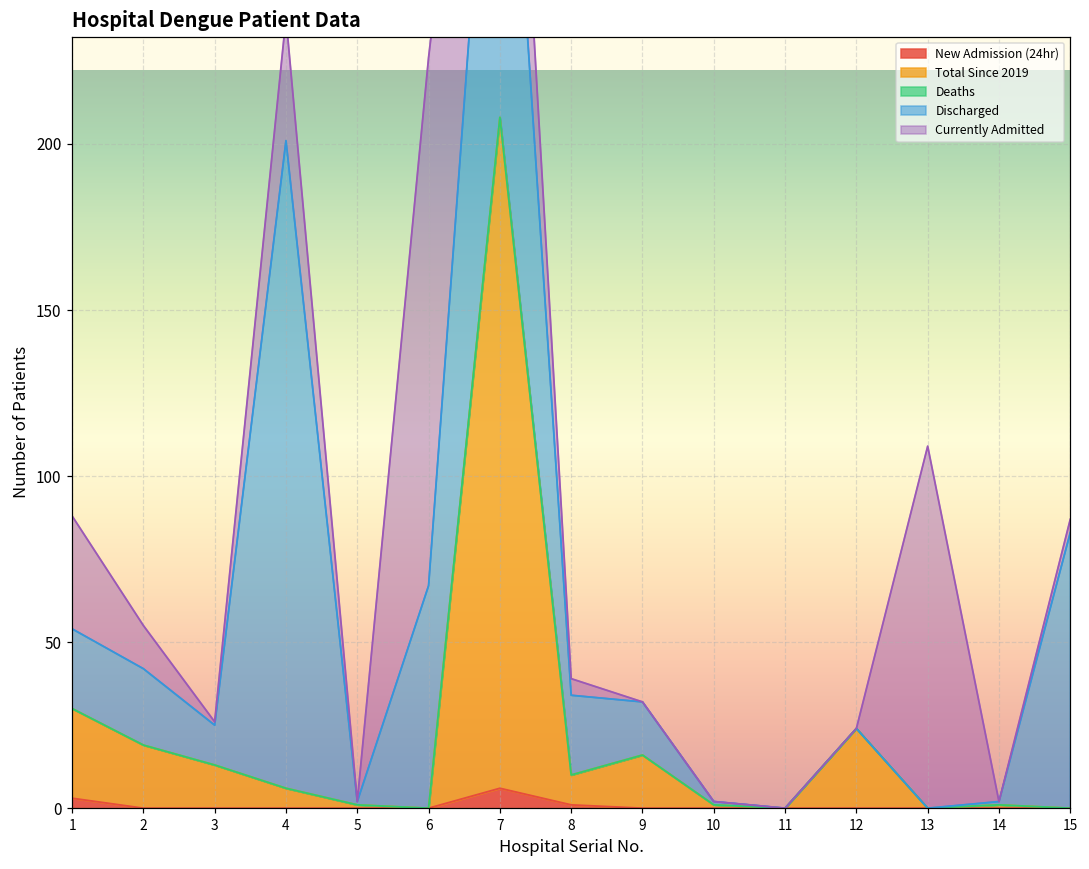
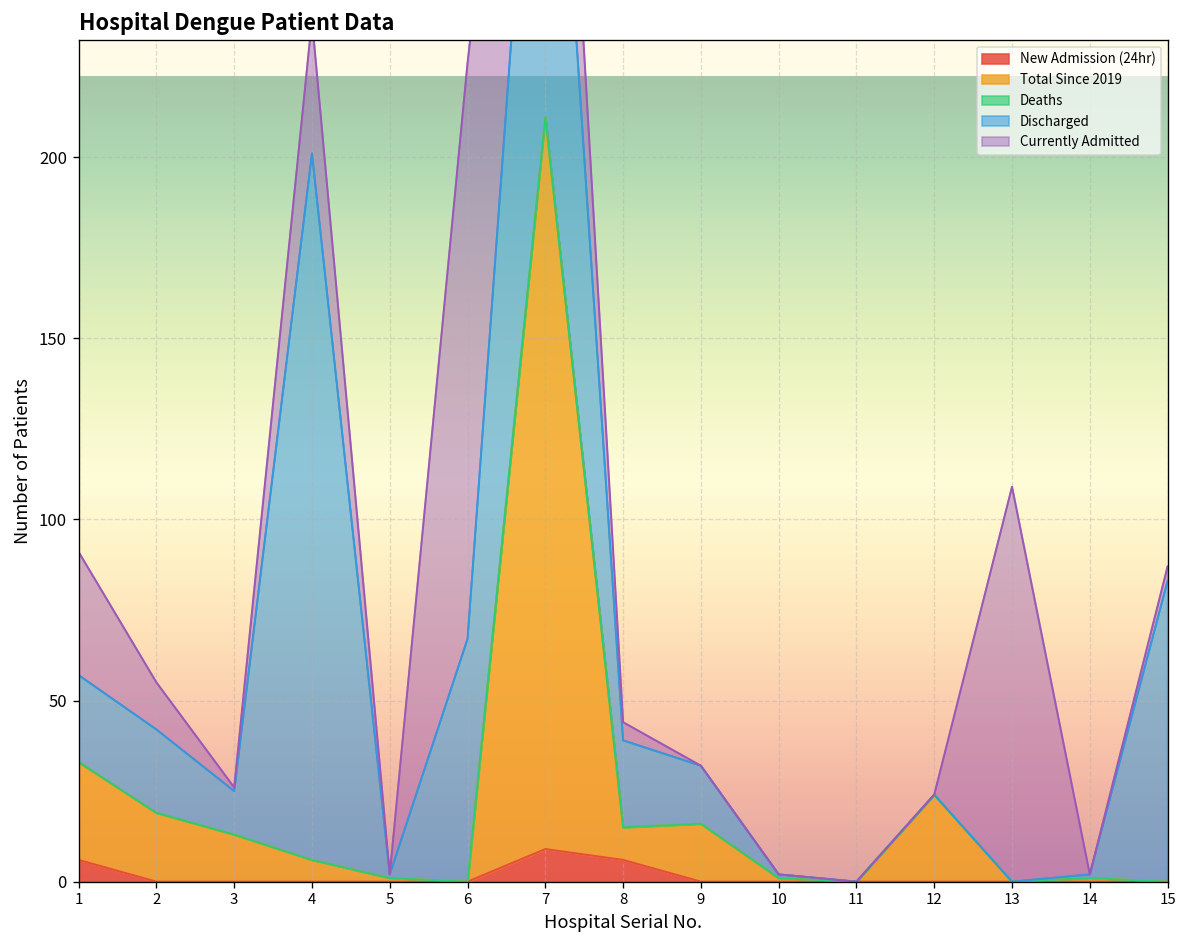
  {
    "New Admission (24hr)": {
-     "1": 3,
+     "1": 6,
      "2": 0,
      "3": 0,
      "4": 0,
      "5": 0,
-     "7": 6,
-     "8": 1,
+     "7": 9,
+     "8": 6,
      "9": 0,
      "10": 0,
      "12": 0,
      "14": 0
    },
    "Discharged": {
      "1": 24,
      "2": 23,
      "3": 12,
      "4": 195,
      "6": 67,
      "8": 24,
      "15": 83
    },
    "Currently Admitted": {
      "1": 34,
      "2": 13,
      "3": 1,
      "6": 159,
      "8": 5,
      "13": 109,
      "15": 4
    }
  }
